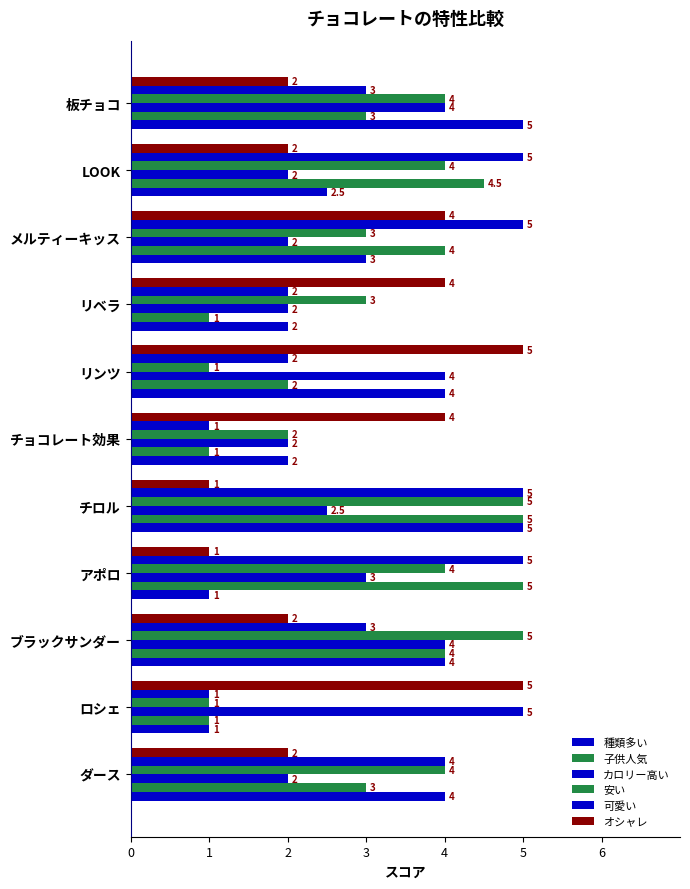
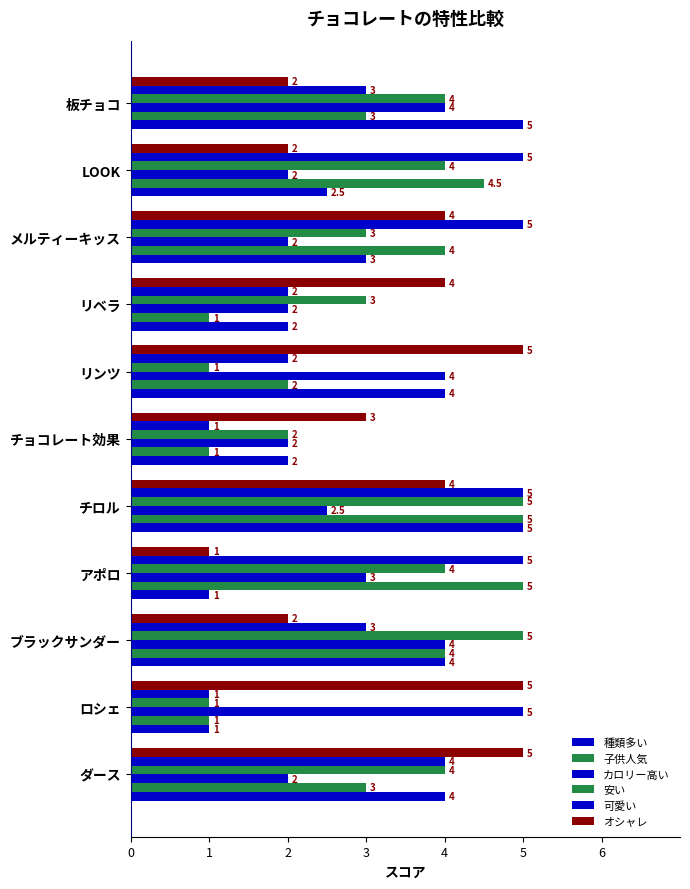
  {
    "オシャレ": {
      "板チョコ": 2,
      "LOOK": 2,
      "メルティーキッス": 4,
      "リベラ": 4,
      "リンツ": 5,
-     "チョコレート効果": 4,
-     "チロル": 1,
+     "チョコレート効果": 3,
+     "チロル": 4,
      "アポロ": 1,
      "ブラックサンダー": 2,
      "ロシェ": 5,
-     "ダース": 2
+     "ダース": 5
    }
  }
